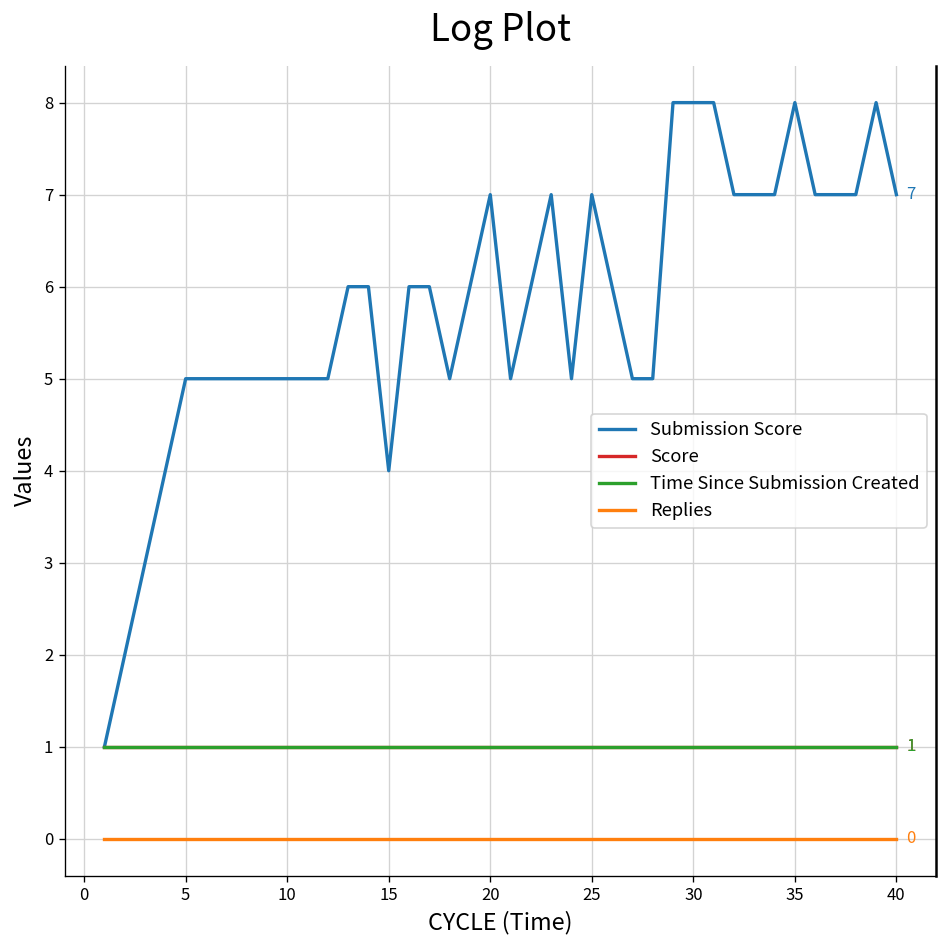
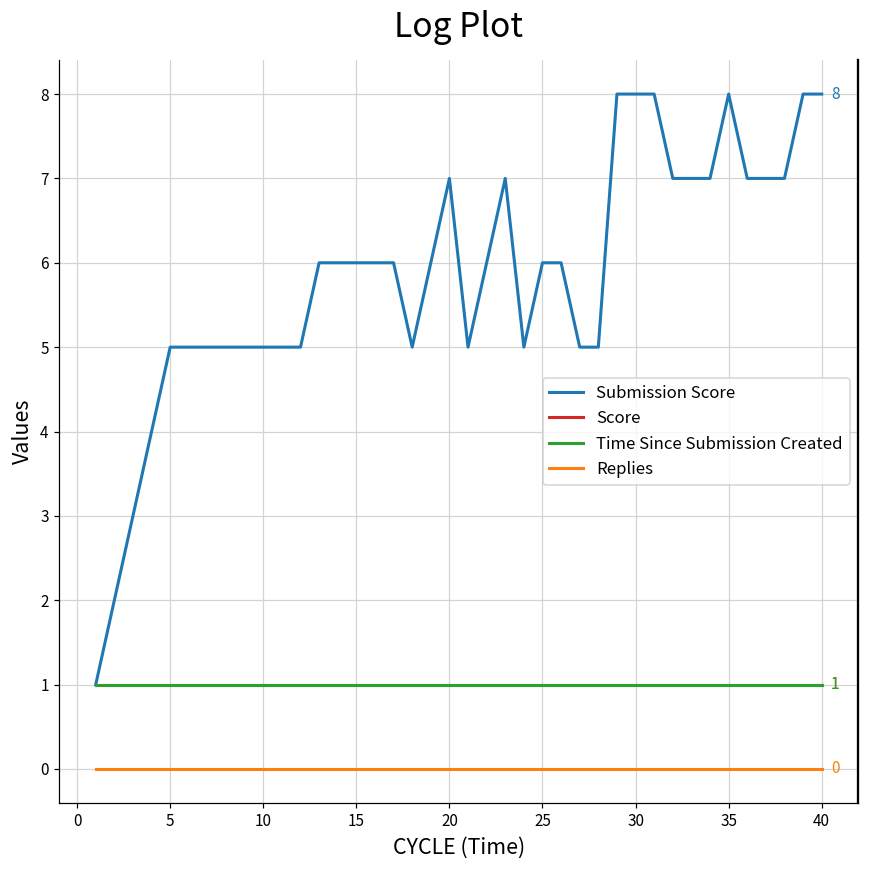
  {
    "Submission Score": {
-     "15": 4,
-     "25": 7,
-     "40": 7
+     "15": 6,
+     "25": 6,
+     "40": 8
    },
    "Time Since Submission Created": {
      "5": 1,
      "10": 1,
      "15": 1,
      "20": 1,
      "25": 1,
      "30": 1,
      "35": 1
    },
    "Replies": {
      "40": 0
    }
  }
